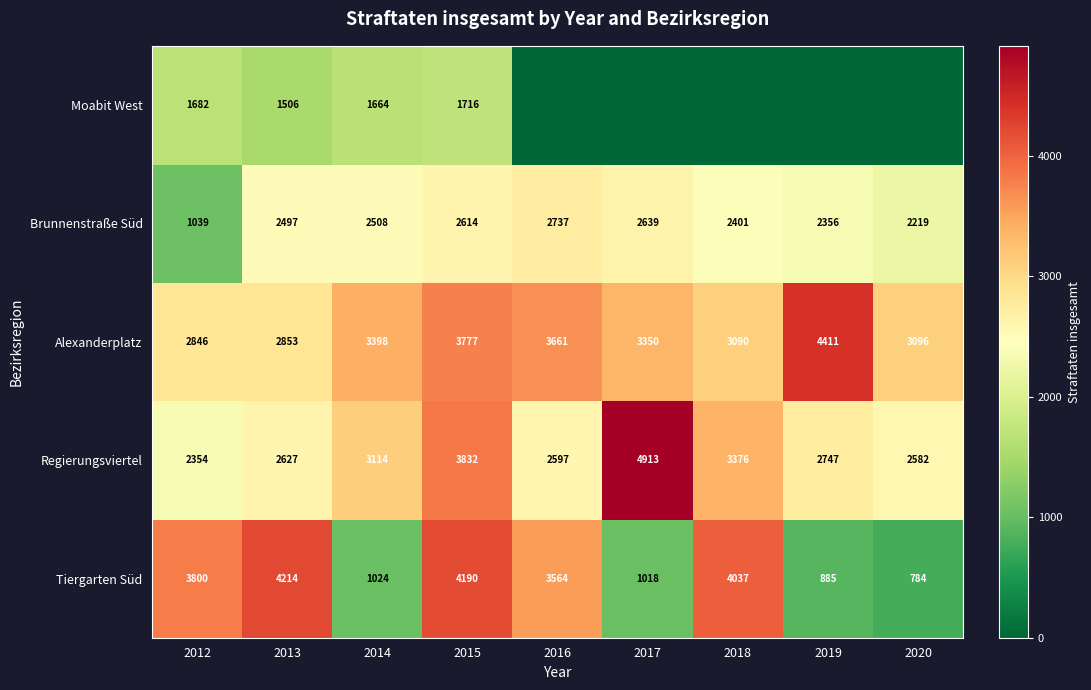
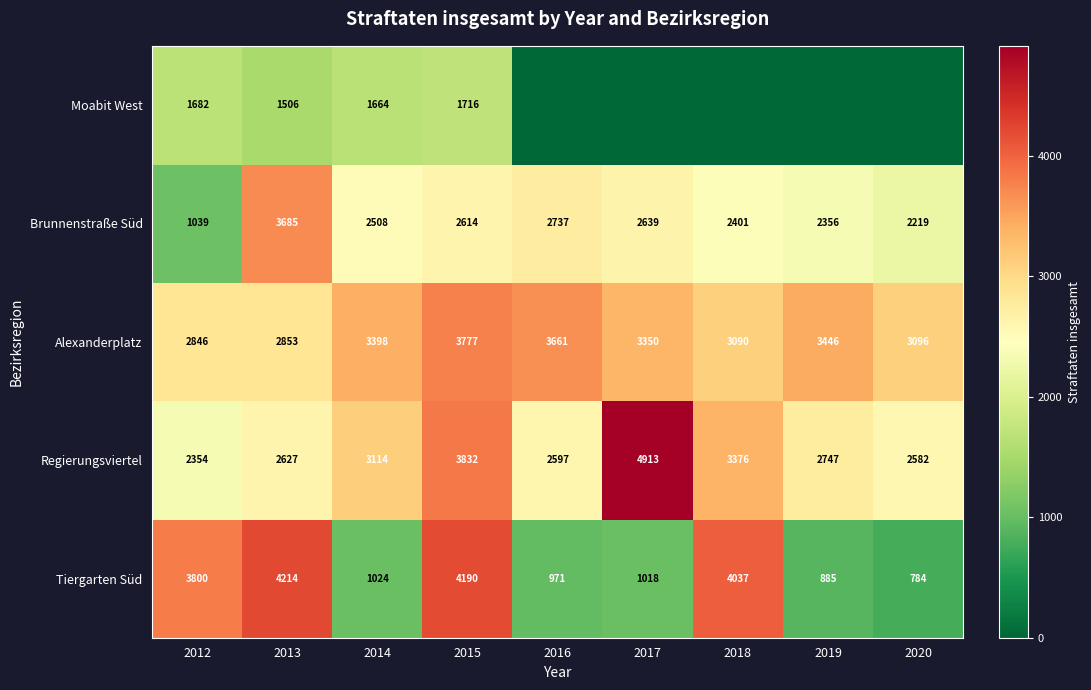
  {
    "Moabit West": {
      "2012": 1682,
      "2013": 1506,
      "2014": 1664,
      "2015": 1716
    },
    "Brunnenstraße Süd": {
      "2012": 1039,
-     "2013": 2497,
+     "2013": 3685,
      "2014": 2508,
      "2015": 2614,
      "2016": 2737,
      "2017": 2639,
      "2018": 2401,
      "2019": 2356,
      "2020": 2219
    },
    "Alexanderplatz": {
      "2012": 2846,
      "2013": 2853,
      "2014": 3398,
      "2015": 3777,
      "2016": 3661,
      "2017": 3350,
      "2018": 3090,
-     "2019": 4411,
+     "2019": 3446,
      "2020": 3096
    },
    "Regierungsviertel": {
      "2012": 2354,
      "2013": 2627,
      "2014": 3114,
      "2015": 3832,
      "2016": 2597,
      "2017": 4913,
      "2018": 3376,
      "2019": 2747,
      "2020": 2582
    },
    "Tiergarten Süd": {
      "2012": 3800,
      "2013": 4214,
      "2014": 1024,
      "2015": 4190,
-     "2016": 3564,
+     "2016": 971,
      "2017": 1018,
      "2018": 4037,
      "2019": 885,
      "2020": 784
    }
  }
